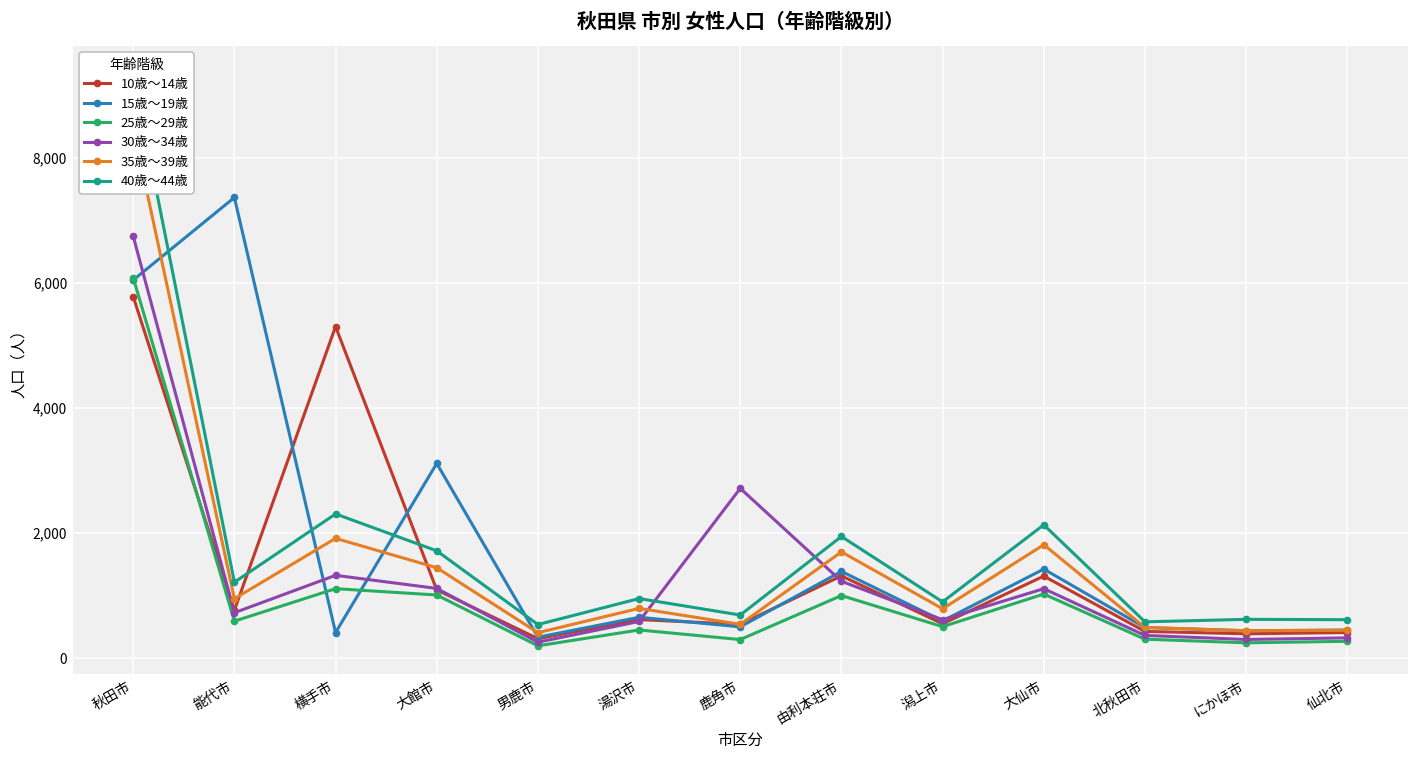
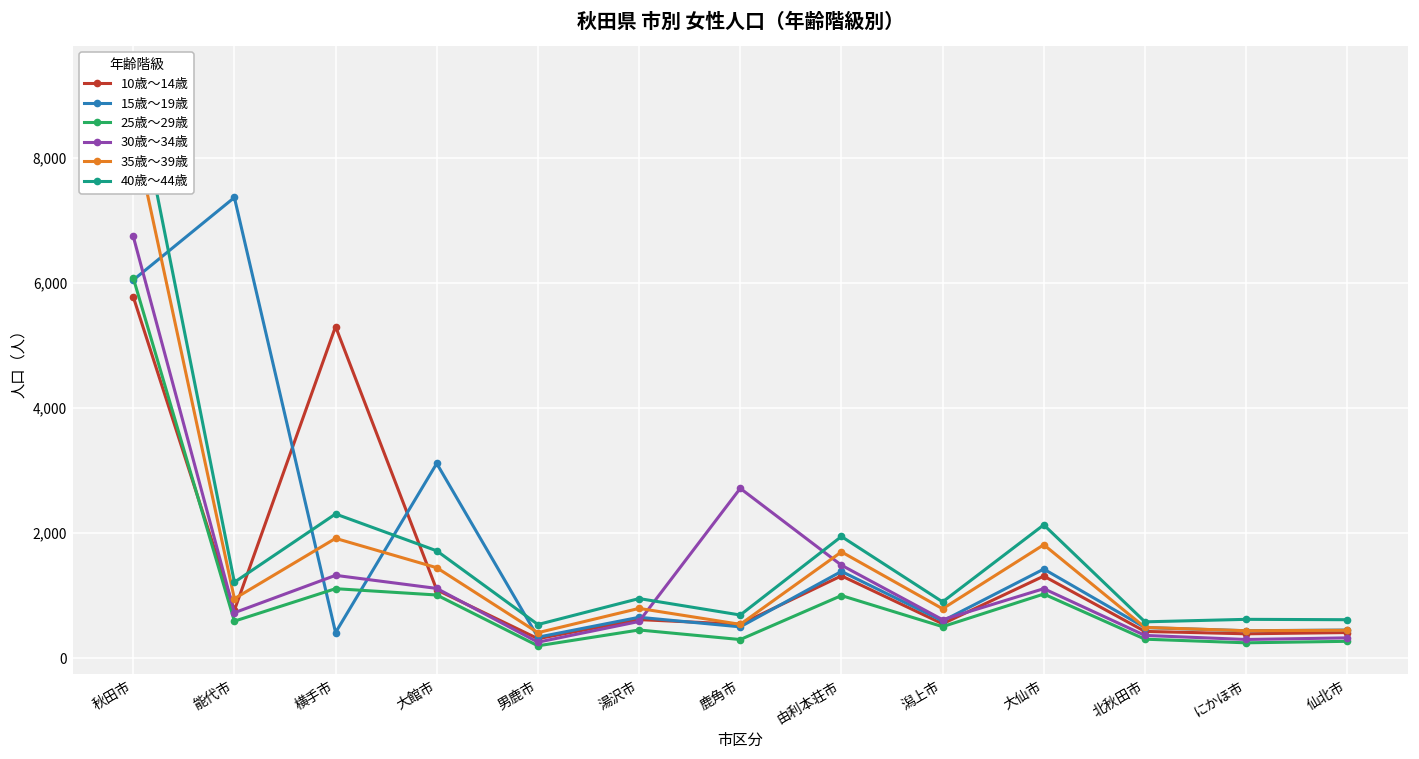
  {
    "10歳～14歳": {
      "秋田市": "5,800",
      "横手市": "5,300",
      "由利本荘市": "1,300",
      "潟上市": "600",
      "大仙市": "1,300",
      "北秋田市": "400",
      "にかほ市": "400"
    },
    "15歳～19歳": {
      "能代市": "7,400",
      "横手市": "400",
      "大館市": "3,100",
      "由利本荘市": "1,400",
      "大仙市": "1,400"
    },
    "30歳～34歳": {
      "秋田市": "6,700",
      "横手市": "1,300",
      "男鹿市": "300",
      "鹿角市": "2,700",
-     "由利本荘市": "1,200",
+     "由利本荘市": "1,500",
      "大仙市": "1,100",
      "北秋田市": "400",
      "にかほ市": "300",
      "仙北市": "300"
    },
    "35歳～39歳": {
      "能代市": "1,000",
      "横手市": "1,900",
      "大館市": "1,400",
      "男鹿市": "400",
      "湯沢市": "800",
      "由利本荘市": "1,700",
      "潟上市": "800",
      "大仙市": "1,800"
    }
  }
